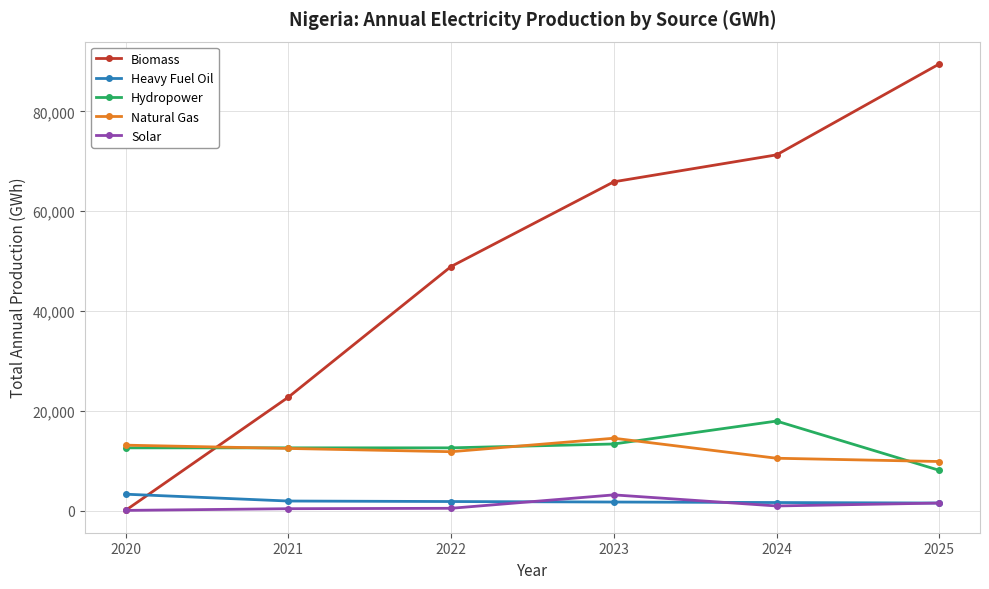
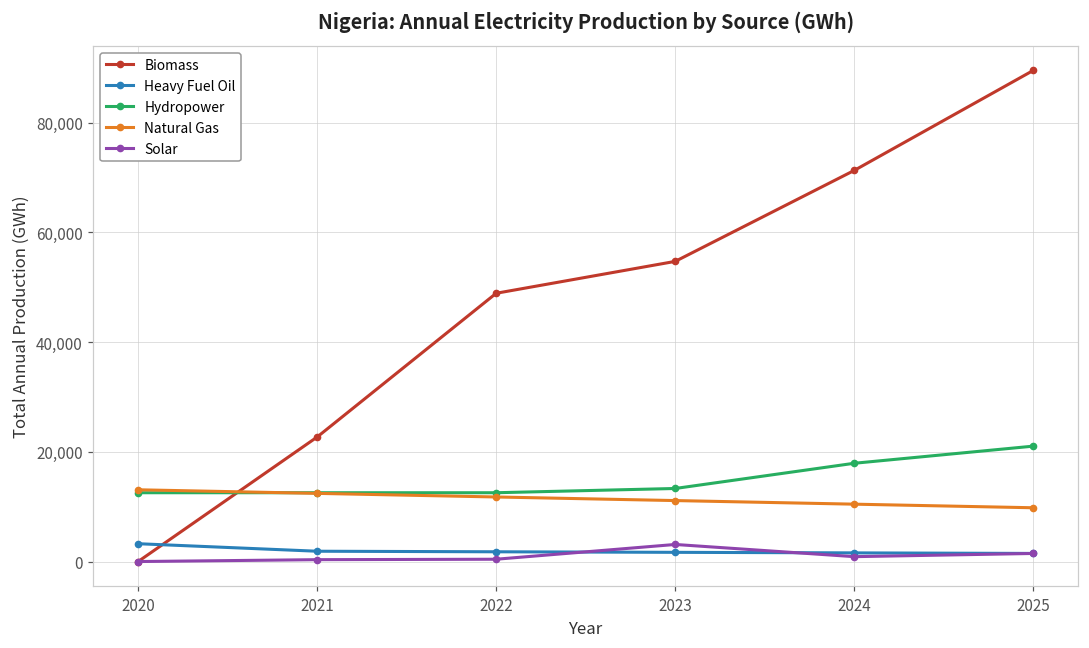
  {
    "Biomass": {
      "2021": "23,000",
      "2022": "49,000",
-     "2023": "66,000",
+     "2023": "55,000",
      "2024": "71,000",
      "2025": "90,000"
    },
    "Heavy Fuel Oil": {
      "2020": "3,000",
      "2021": "2,000",
      "2022": "2,000",
      "2023": "2,000",
      "2024": "2,000"
    },
    "Hydropower": {
      "2020": "13,000",
      "2022": "13,000",
      "2023": "13,000",
      "2024": "18,000",
-     "2025": "8,000"
+     "2025": "21,000"
    },
    "Natural Gas": {
      "2020": "13,000",
      "2022": "12,000",
-     "2023": "14,000",
+     "2023": "11,000",
      "2024": "10,000",
      "2025": "10,000"
    },
    "Solar": {
      "2021": "0",
      "2022": "0",
      "2023": "3,000",
      "2024": "1,000"
    }
  }
